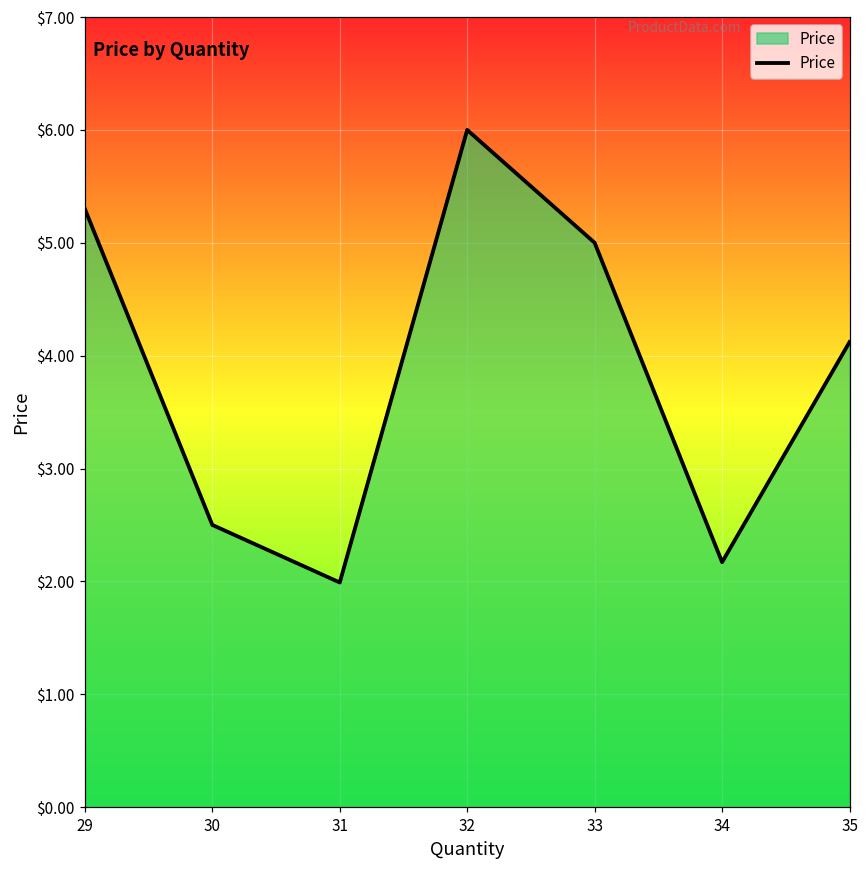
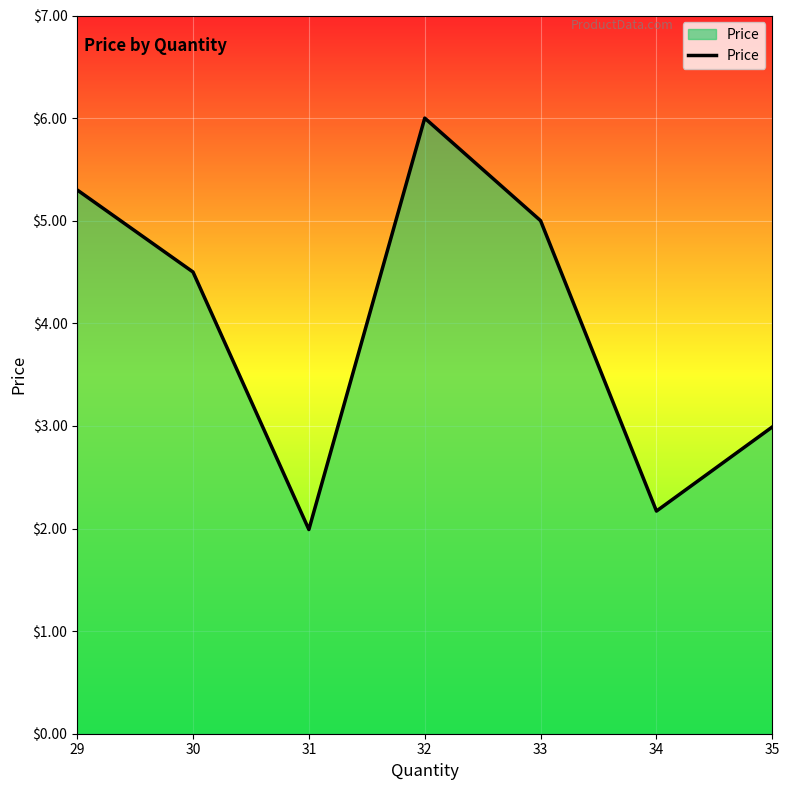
  {
    "29": "$5.30",
-   "30": "$2.5",
+   "30": "$4.5",
    "31": "$1.99",
    "32": "$6.00",
    "33": "$5.00",
    "34": "$2.17",
-   "35": "$4.12"
+   "35": "$2.99"
  }
